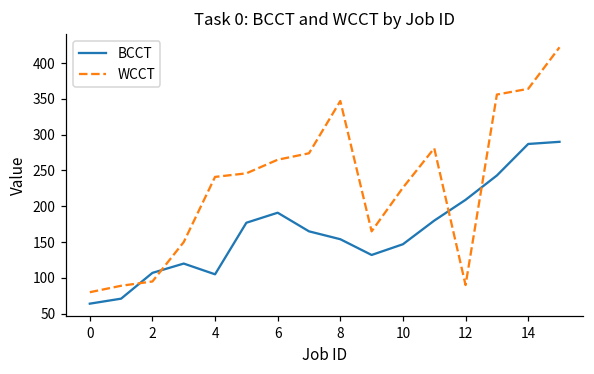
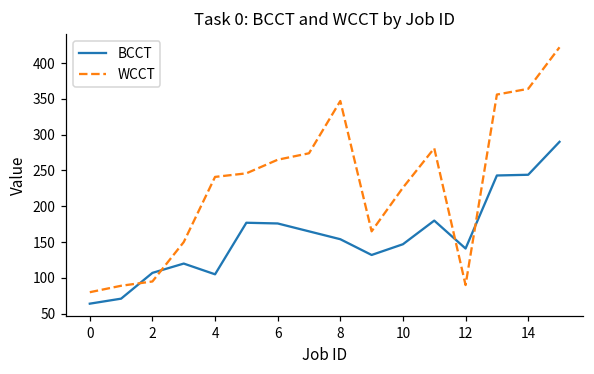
  {
    "BCCT": {
      "0": 60,
      "2": 110,
      "4": 110,
-     "6": 190,
+     "6": 180,
      "8": 150,
      "10": 150,
-     "12": 210,
-     "14": 290
+     "12": 140,
+     "14": 240
    },
    "WCCT": {
      "0": 80,
      "2": 100,
      "4": 240,
      "6": 270,
      "8": 350,
      "10": 230,
      "12": 90,
      "14": 360
    }
  }
